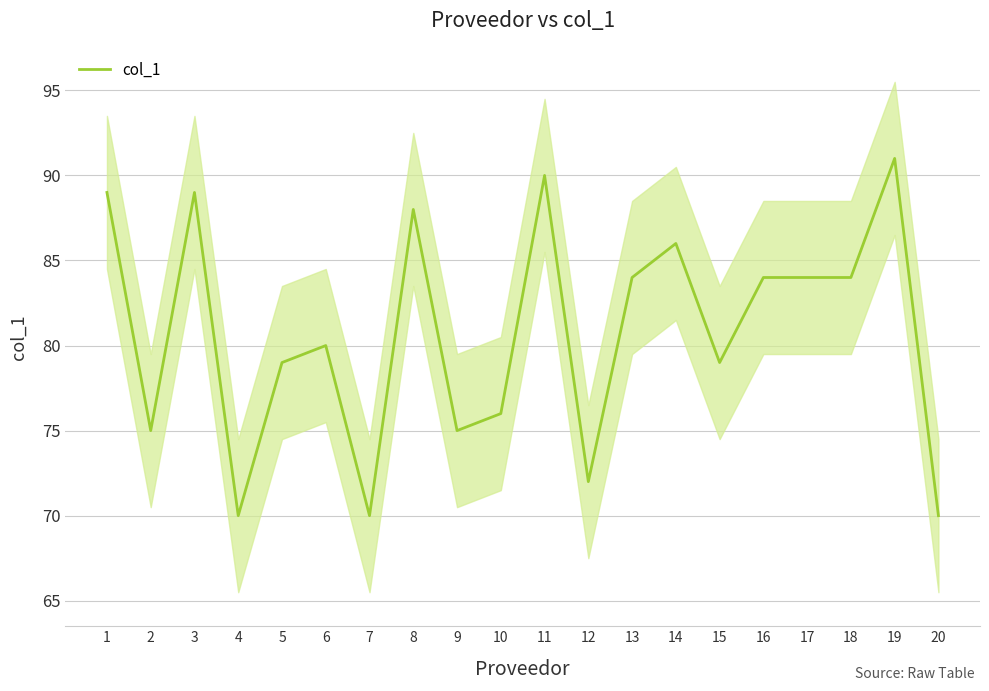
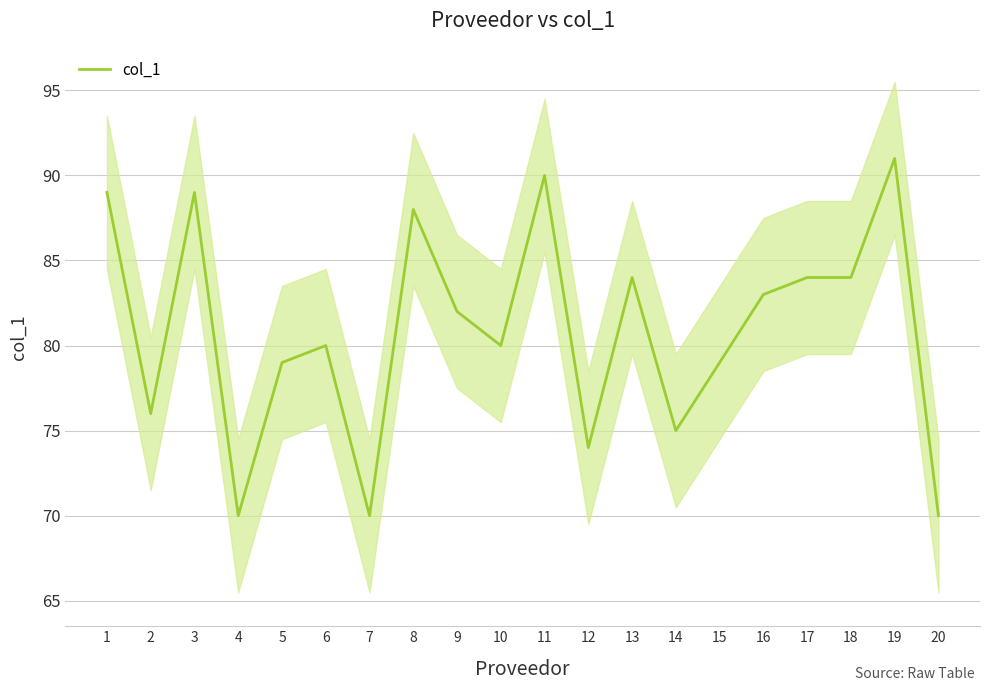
  {
    "col_1": {
      "1": 89,
-     "2": 75,
+     "2": 76,
      "3": 89,
      "4": 70,
      "5": 79,
      "6": 80,
      "7": 70,
      "8": 88,
-     "9": 75,
-     "10": 76,
+     "9": 82,
+     "10": 80,
      "11": 90,
-     "12": 72,
+     "12": 74,
      "13": 84,
-     "14": 86,
+     "14": 75,
      "15": 79,
-     "16": 84,
+     "16": 83,
      "17": 84,
      "18": 84,
      "19": 91,
      "20": 70
    }
  }
